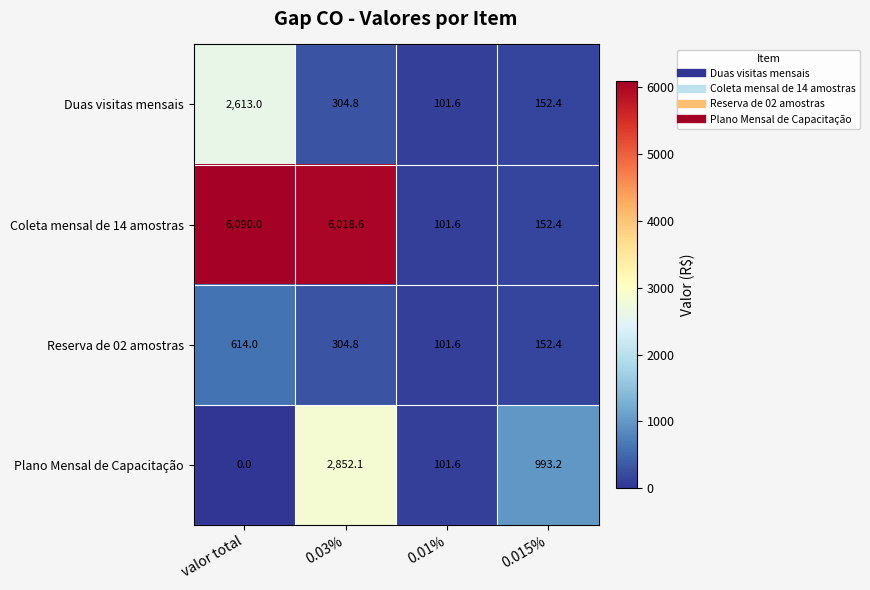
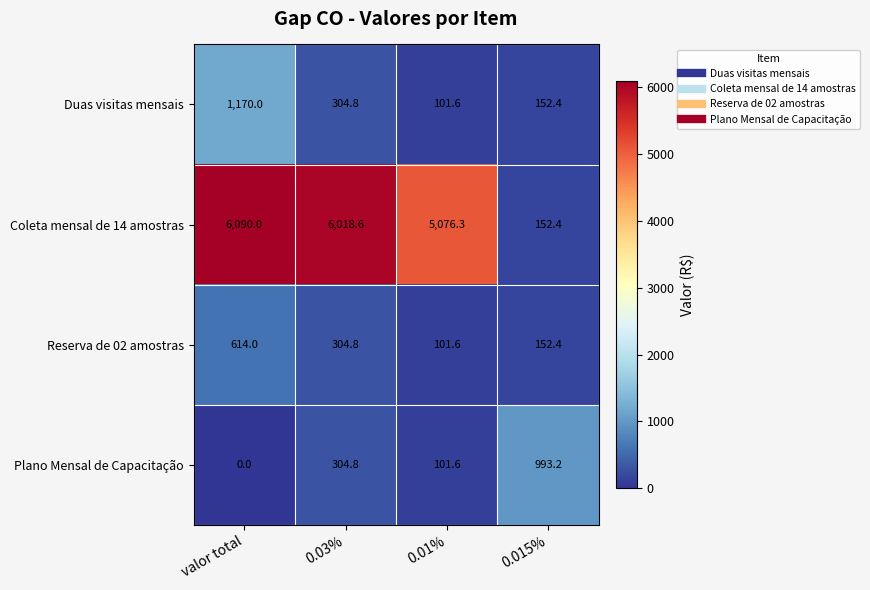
  {
    "Duas visitas mensais": {
-     "valor total": "2,613.0",
+     "valor total": "1,170.0",
      "0.03%": "304.8",
      "0.01%": "101.6",
      "0.015%": "152.4"
    },
    "Coleta mensal de 14 amostras": {
      "valor total": "6,090.0",
      "0.03%": "6,018.6",
-     "0.01%": "101.6",
+     "0.01%": "5,076.3",
      "0.015%": "152.4"
    },
    "Reserva de 02 amostras": {
      "valor total": "614.0",
      "0.03%": "304.8",
      "0.01%": "101.6",
      "0.015%": "152.4"
    },
    "Plano Mensal de Capacitação": {
      "valor total": "0.0",
-     "0.03%": "2,852.1",
+     "0.03%": "304.8",
      "0.01%": "101.6",
      "0.015%": "993.2"
    }
  }
